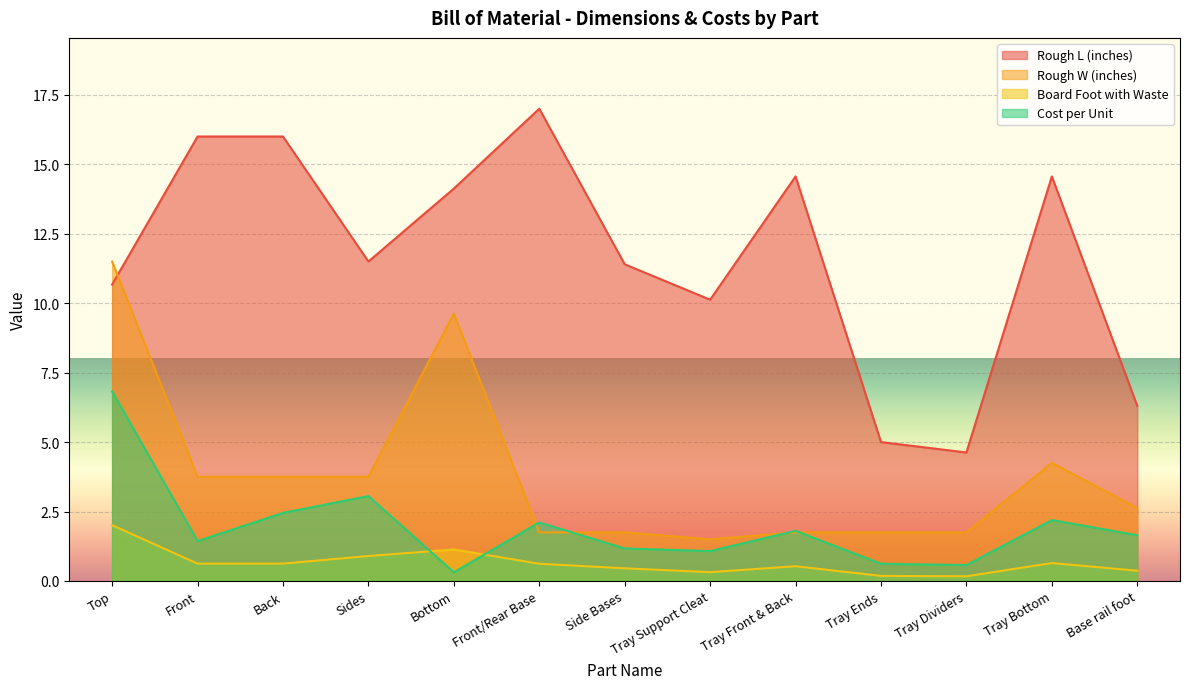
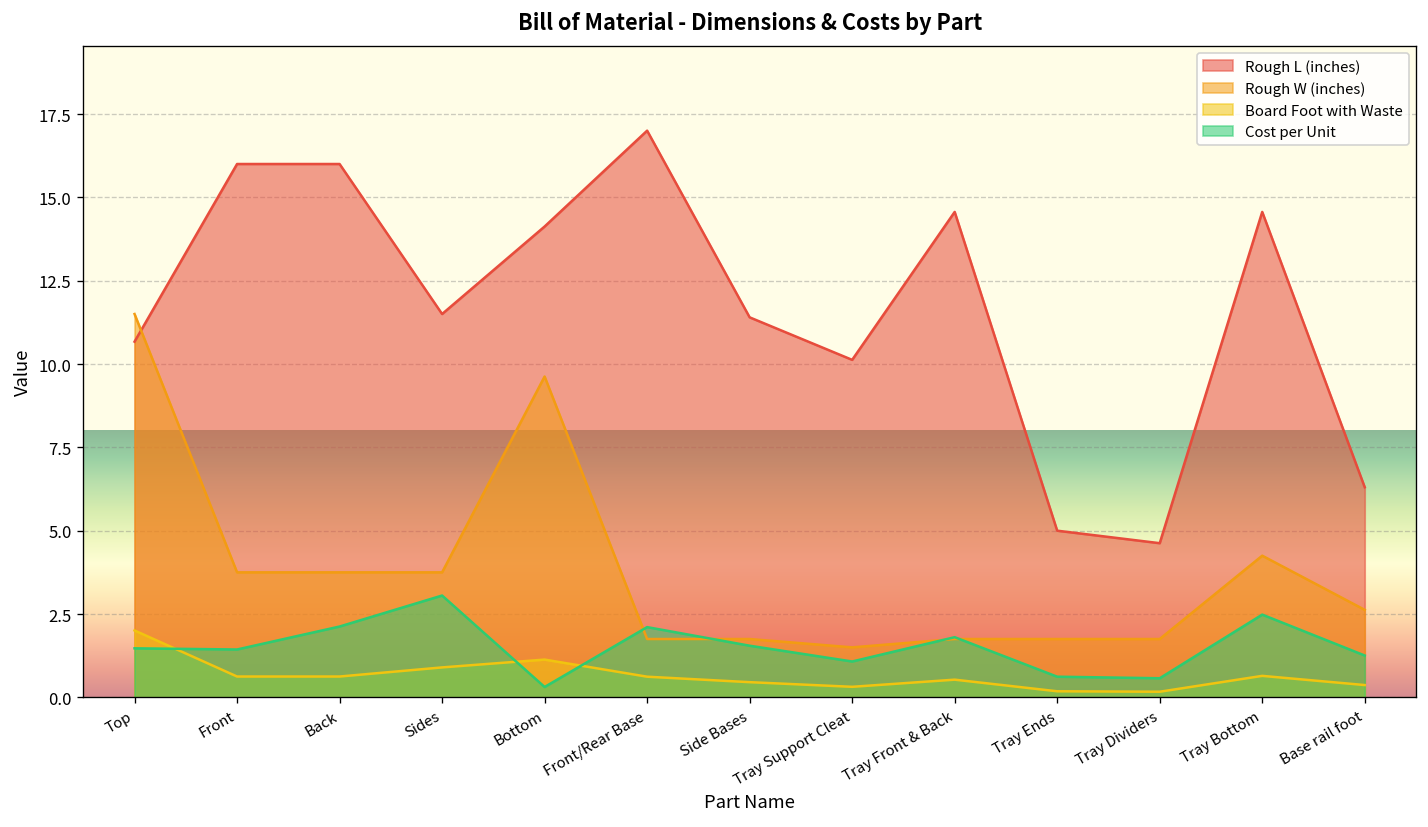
  {
    "Rough L (inches)": {
      "Top": 10.7,
      "Front": 16.0,
      "Back": 16.0,
      "Sides": 11.5,
      "Bottom": 14.1,
      "Front/Rear Base": 17.0,
      "Side Bases": 11.4,
      "Tray Support Cleat": 10.1,
      "Tray Front & Back": 14.6,
      "Tray Ends": 5.0,
      "Tray Dividers": 4.6,
      "Tray Bottom": 14.6,
      "Base rail foot": 6.3
    },
    "Cost per Unit": {
-     "Top": 6.8,
+     "Top": 1.5,
      "Front": 1.4,
-     "Back": 2.5,
+     "Back": 2.1,
      "Sides": 3.1,
      "Bottom": 0.3,
      "Front/Rear Base": 2.1,
-     "Side Bases": 1.2,
+     "Side Bases": 1.5,
      "Tray Support Cleat": 1.1,
      "Tray Ends": 0.6,
      "Tray Dividers": 0.6,
-     "Tray Bottom": 2.2,
-     "Base rail foot": 1.6
+     "Tray Bottom": 2.5,
+     "Base rail foot": 1.3
    }
  }
